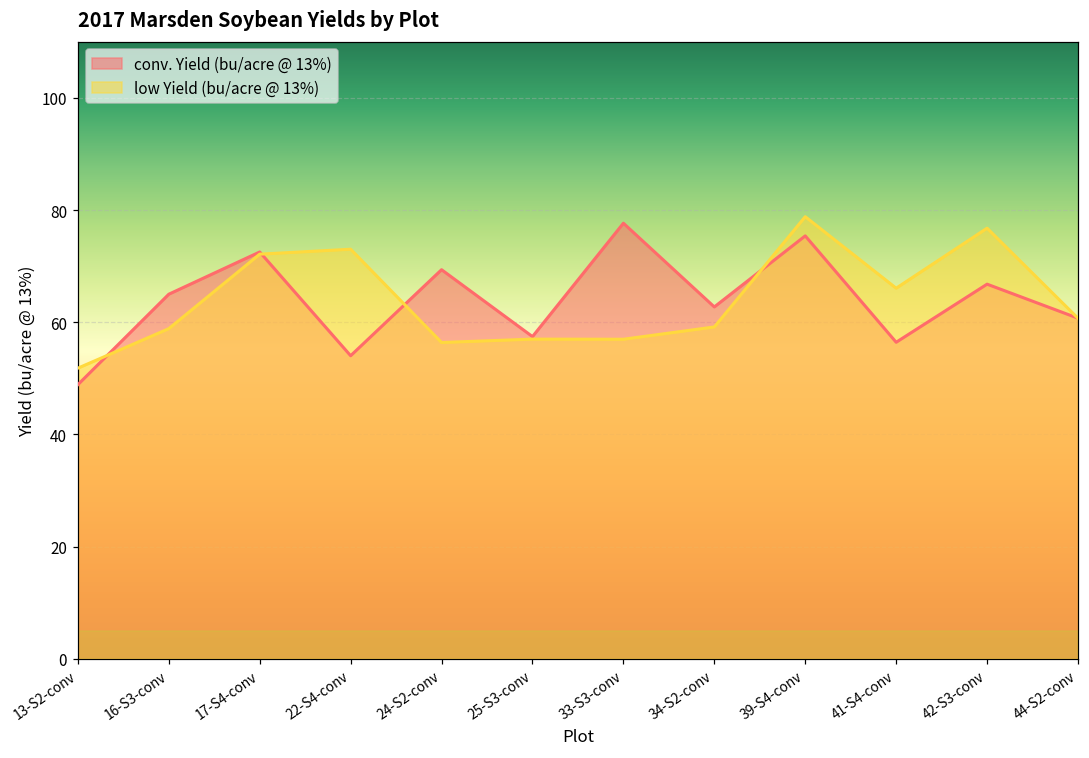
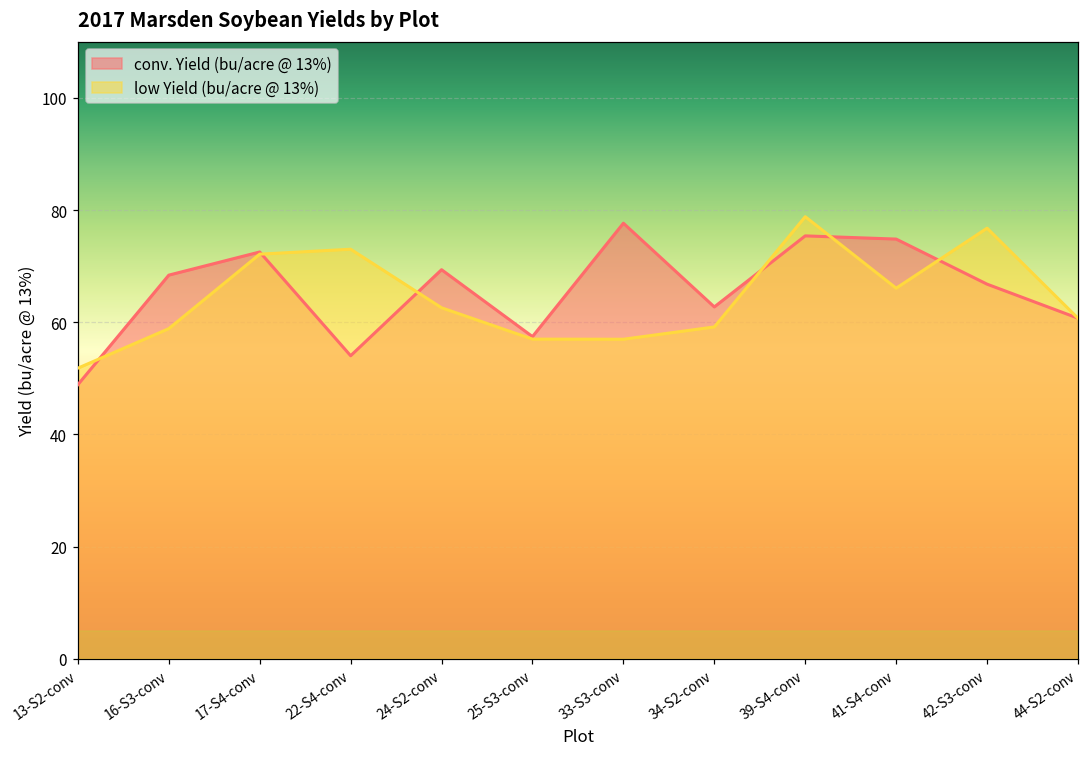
  {
    "conv. Yield (bu/acre @ 13%)": {
      "13-S2-conv": 49,
-     "16-S3-conv": 65,
+     "16-S3-conv": 68,
      "22-S4-conv": 54,
      "24-S2-conv": 69,
      "33-S3-conv": 78,
      "34-S2-conv": 63,
      "39-S4-conv": 75,
-     "41-S4-conv": 56,
+     "41-S4-conv": 75,
      "42-S3-conv": 67
    },
    "low Yield (bu/acre @ 13%)": {
      "13-S2-conv": 52,
      "16-S3-conv": 59,
      "22-S4-conv": 73,
-     "24-S2-conv": 56,
+     "24-S2-conv": 63,
      "33-S3-conv": 57,
      "34-S2-conv": 59,
      "39-S4-conv": 79,
      "41-S4-conv": 66,
      "42-S3-conv": 77
    }
  }
